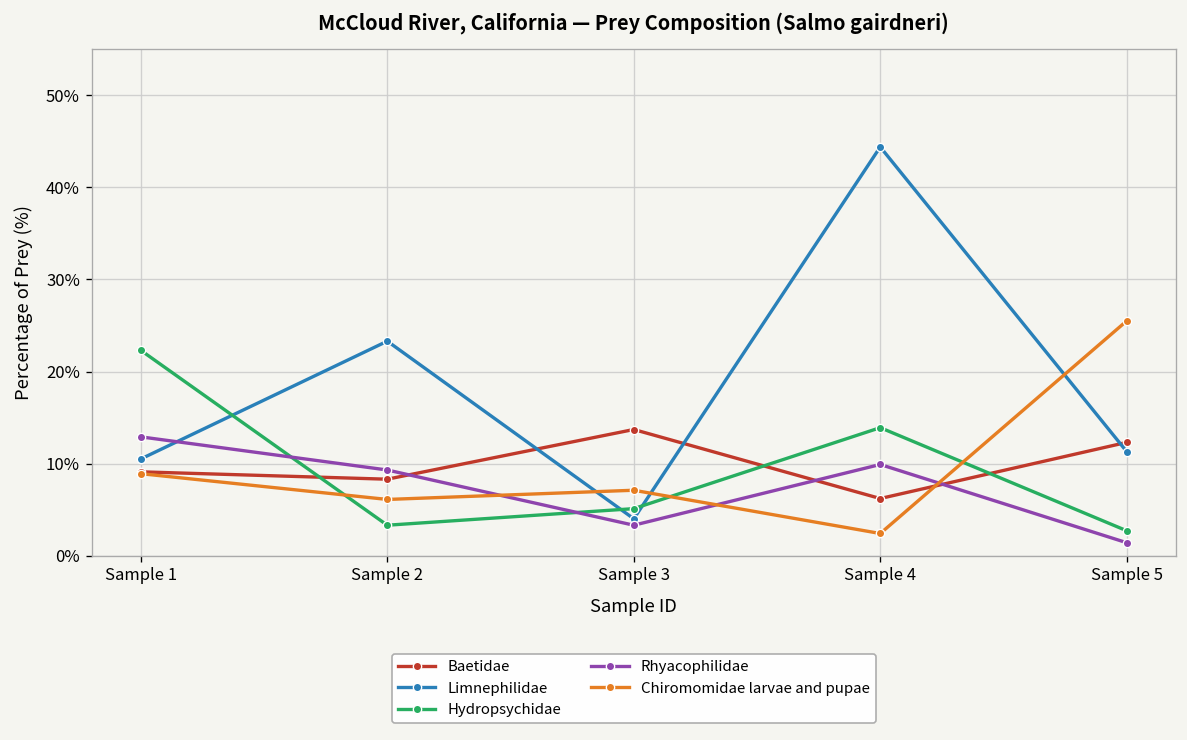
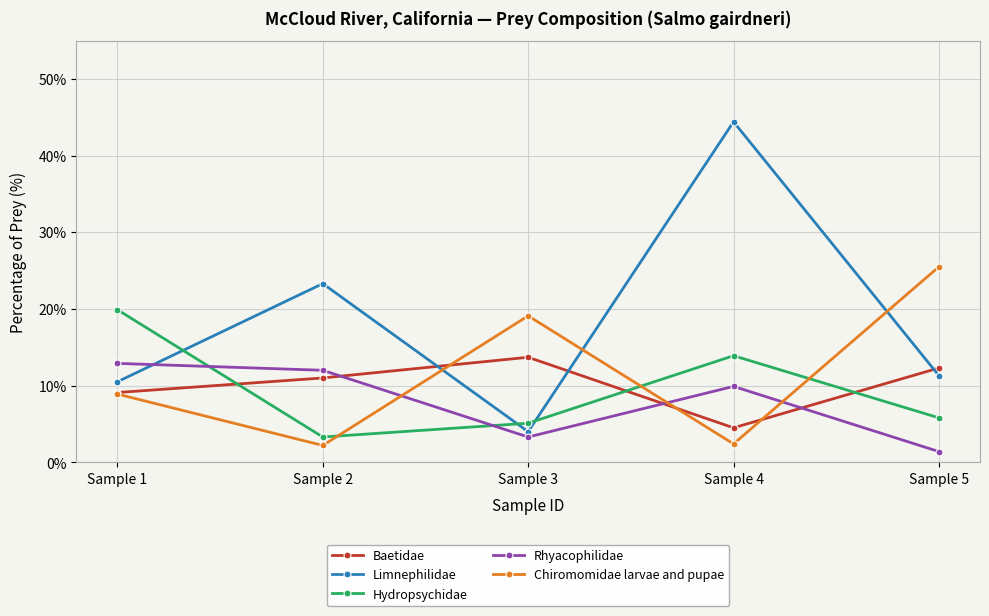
  {
    "Baetidae": {
-     "Sample 2": "8%",
+     "Sample 2": "11%",
      "Sample 3": "14%",
-     "Sample 4": "6%",
+     "Sample 4": "5%",
      "Sample 5": "12%"
    },
    "Limnephilidae": {
      "Sample 1": "11%",
      "Sample 2": "23%",
      "Sample 3": "4%",
      "Sample 4": "44%",
      "Sample 5": "11%"
    },
    "Hydropsychidae": {
-     "Sample 1": "22%",
+     "Sample 1": "20%",
      "Sample 2": "3%",
      "Sample 3": "5%",
      "Sample 4": "14%",
-     "Sample 5": "3%"
+     "Sample 5": "6%"
    },
    "Rhyacophilidae": {
      "Sample 1": "13%",
-     "Sample 2": "9%",
+     "Sample 2": "12%",
      "Sample 3": "3%",
      "Sample 4": "10%",
      "Sample 5": "1%"
    },
    "Chiromomidae larvae and pupae": {
-     "Sample 2": "6%",
-     "Sample 3": "7%",
+     "Sample 2": "2%",
+     "Sample 3": "19%",
      "Sample 4": "2%",
      "Sample 5": "26%"
    }
  }
